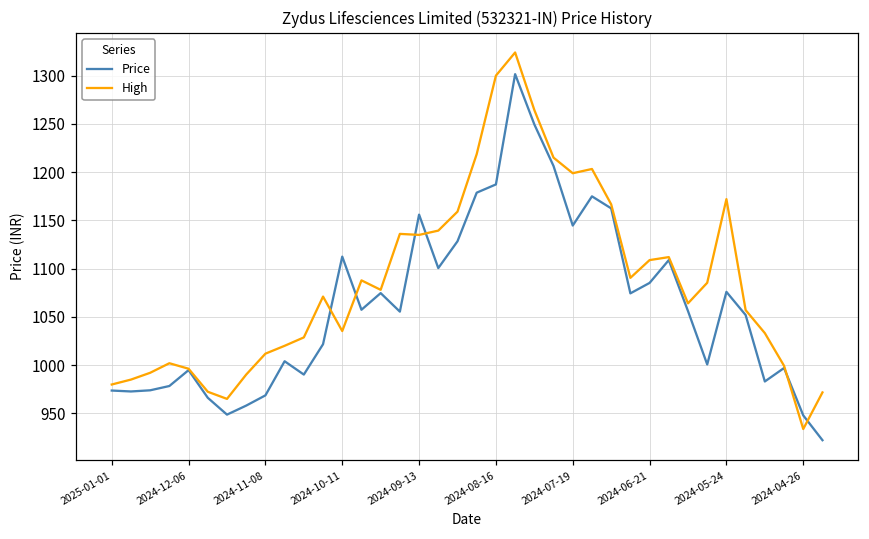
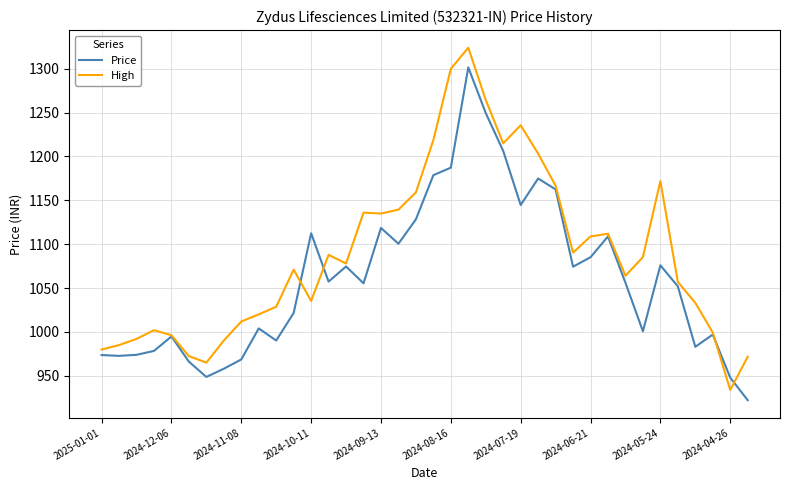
  {
    "Price": {
      "2025-01-01": 970,
      "2024-11-08": 970,
      "2024-10-11": 1110,
-     "2024-09-13": 1160,
+     "2024-09-13": 1120,
      "2024-08-16": 1190,
      "2024-07-19": 1140,
      "2024-06-21": 1090,
      "2024-05-24": 1080,
      "2024-04-26": 950
    },
    "High": {
      "2025-01-01": 980,
      "2024-11-08": 1010,
      "2024-10-11": 1040,
      "2024-09-13": 1130,
      "2024-08-16": 1300,
-     "2024-07-19": 1200,
+     "2024-07-19": 1240,
      "2024-06-21": 1110,
      "2024-05-24": 1170,
      "2024-04-26": 930
    }
  }
